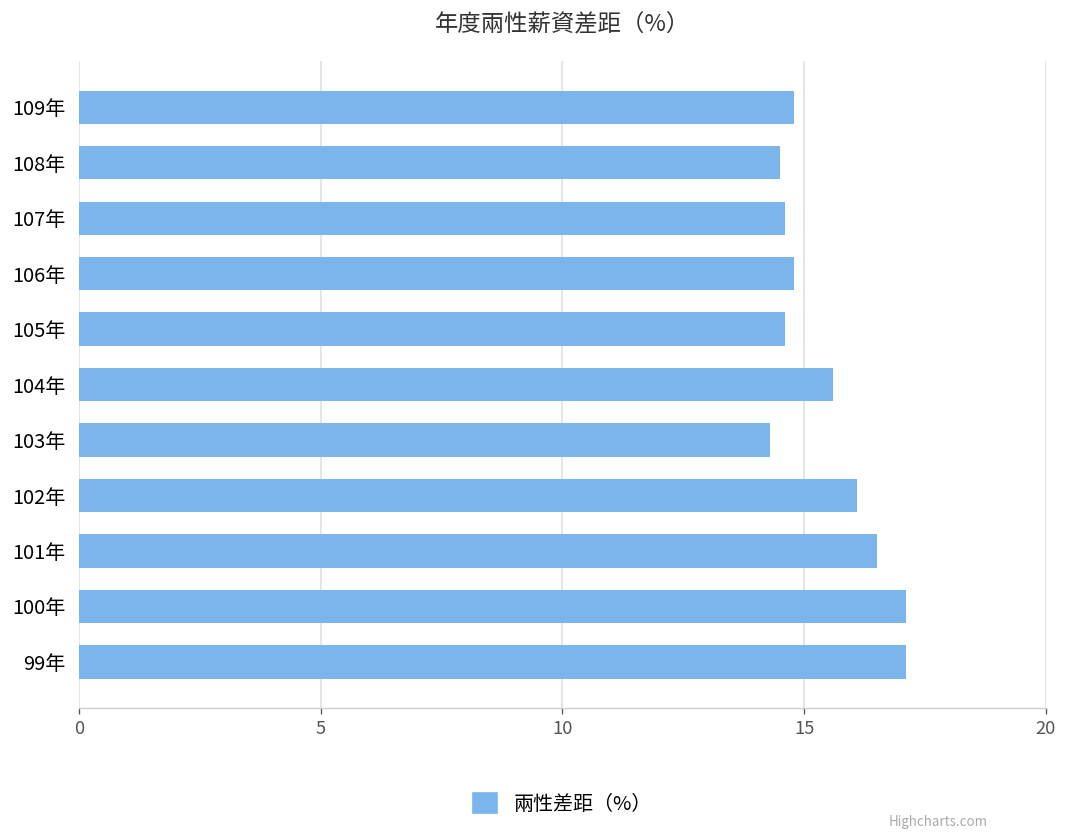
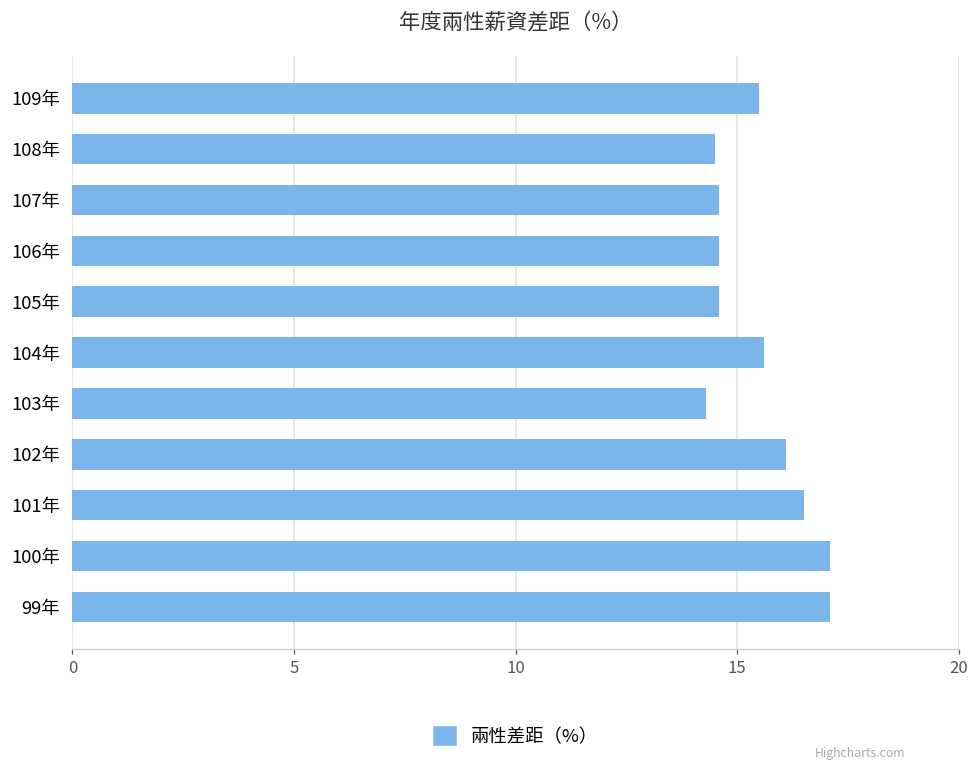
  {
-   "109年": 14.8,
+   "109年": 15.5,
    "108年": 14.5,
    "107年": 14.6,
-   "106年": 14.8,
+   "106年": 14.6,
    "105年": 14.6,
    "104年": 15.6,
    "103年": 14.3,
    "102年": 16.1,
    "101年": 16.5,
    "100年": 17.1,
    "99年": 17.1
  }
